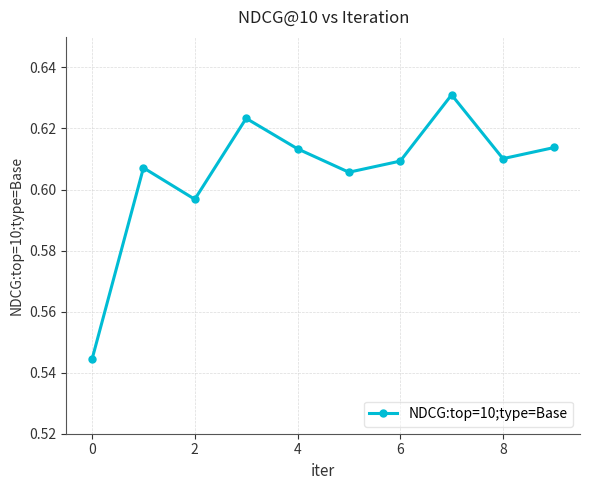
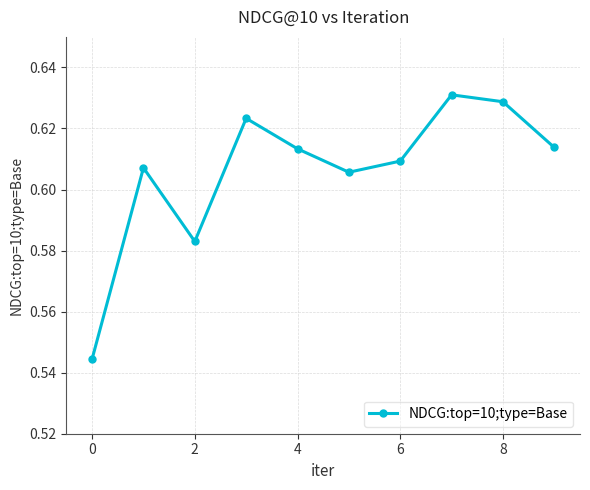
  {
    "0": 0.544,
-   "2": 0.597,
+   "2": 0.583,
    "4": 0.613,
    "6": 0.609,
-   "8": 0.610
+   "8": 0.629
  }
